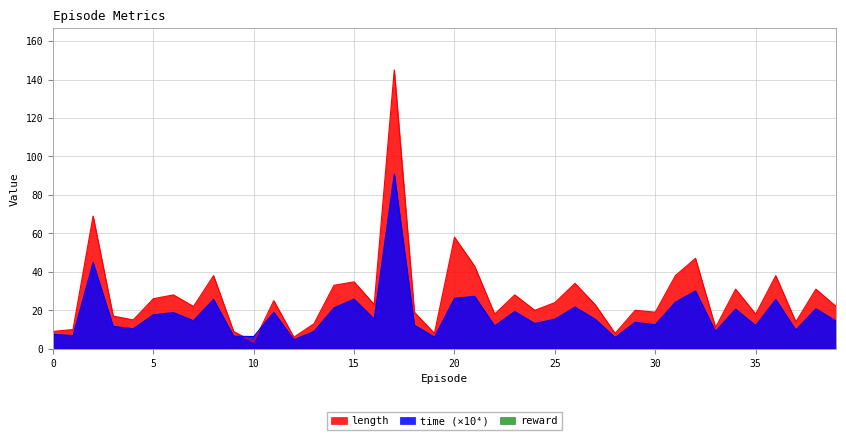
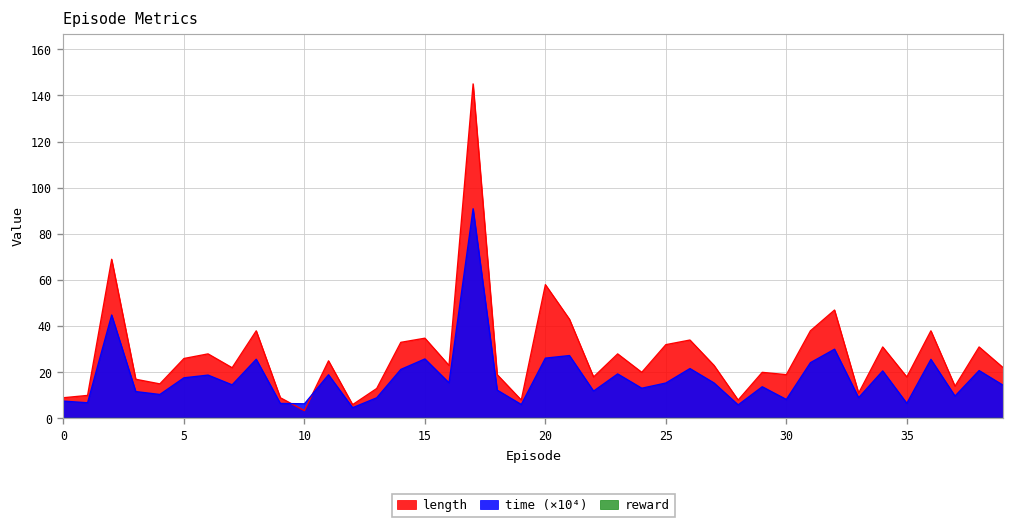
  {
    "length": {
      "0": 9,
      "5": 26,
      "10": 3,
      "15": 35,
      "20": 58,
-     "25": 24,
+     "25": 32,
      "30": 19,
      "35": 18
    },
    "time (×10⁴)": {
      "0": 8,
      "5": 18,
      "10": 6,
      "15": 26,
      "20": 26,
      "25": 15,
-     "30": 12,
-     "35": 12
+     "30": 8,
+     "35": 7
    },
    "reward": {
      "0": 0,
      "5": 0,
      "10": 0,
      "15": 0,
      "20": 0,
      "25": 0,
      "30": 0,
      "35": 0
    }
  }
